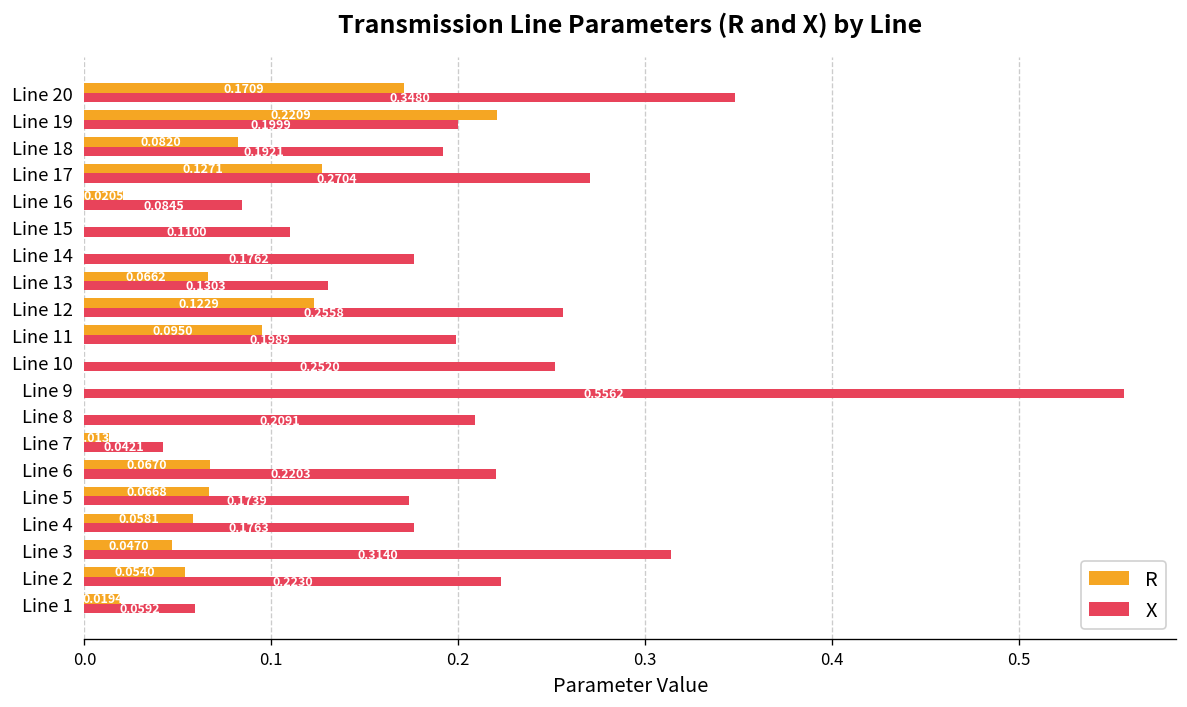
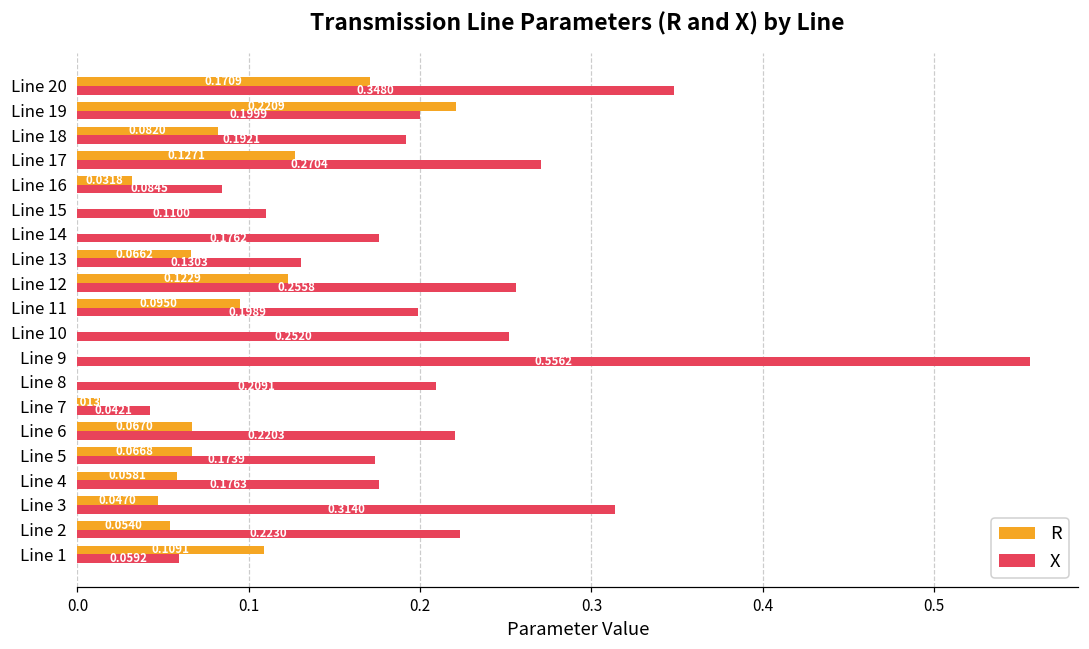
  {
    "R": {
      "Line 20": 0.1709,
      "Line 19": 0.2209,
      "Line 18": 0.0820,
      "Line 17": 0.1271,
-     "Line 16": 0.0205,
+     "Line 16": 0.0318,
      "Line 13": 0.0662,
      "Line 12": 0.1229,
      "Line 11": 0.0950,
      "Line 6": 0.0670,
      "Line 5": 0.0668,
      "Line 4": 0.0581,
      "Line 3": 0.0470,
      "Line 2": 0.0540,
-     "Line 1": 0.0194
+     "Line 1": 0.1091
    },
    "X": {
      "Line 20": 0.3480,
      "Line 19": 0.1999,
      "Line 18": 0.1921,
      "Line 17": 0.2704,
      "Line 16": 0.0845,
      "Line 15": 0.1100,
      "Line 14": 0.1762,
      "Line 13": 0.1303,
      "Line 12": 0.2558,
      "Line 11": 0.1989,
      "Line 10": 0.2520,
      "Line 9": 0.5562,
      "Line 8": 0.2091,
      "Line 7": 0.0421,
      "Line 6": 0.2203,
      "Line 5": 0.1739,
      "Line 4": 0.1763,
      "Line 3": 0.3140,
      "Line 2": 0.2230,
      "Line 1": 0.0592
    }
  }
